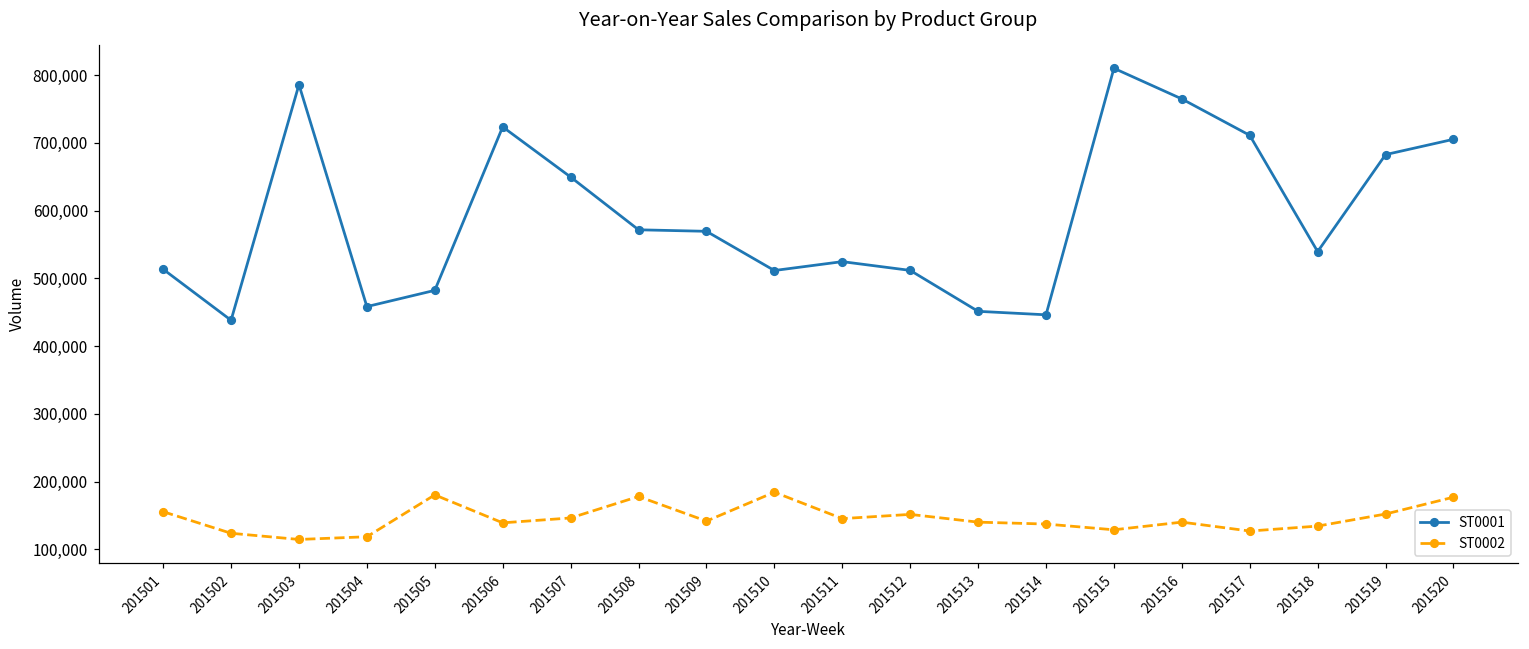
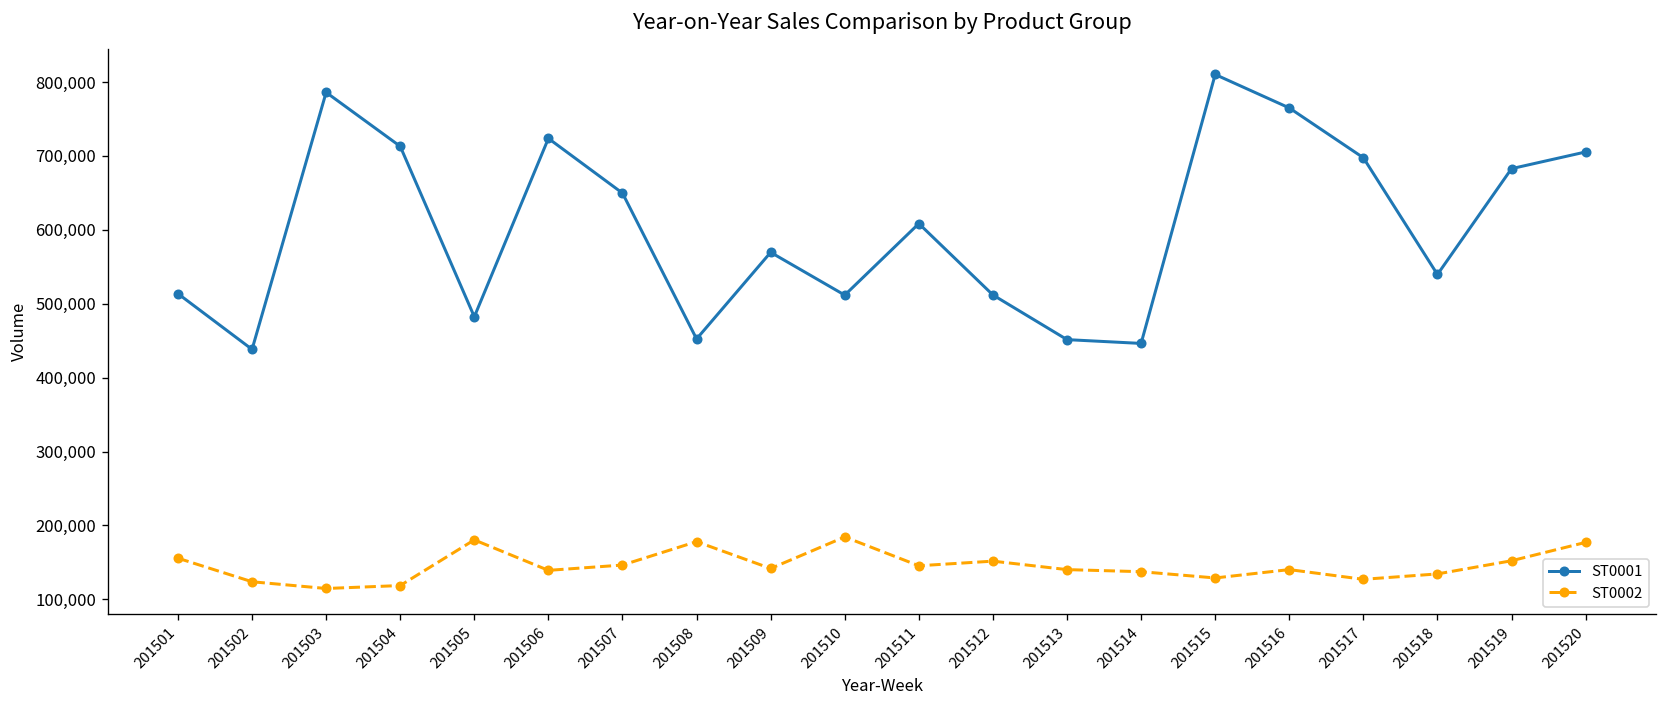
  {
    "ST0001": {
      "201501": "510,000",
      "201502": "440,000",
      "201503": "790,000",
-     "201504": "460,000",
+     "201504": "710,000",
      "201505": "480,000",
      "201506": "720,000",
      "201507": "650,000",
-     "201508": "570,000",
+     "201508": "450,000",
      "201509": "570,000",
      "201510": "510,000",
-     "201511": "520,000",
+     "201511": "610,000",
      "201512": "510,000",
      "201513": "450,000",
      "201514": "450,000",
      "201515": "810,000",
      "201516": "760,000",
-     "201517": "710,000",
+     "201517": "700,000",
      "201518": "540,000",
      "201519": "680,000",
      "201520": "710,000"
    },
    "ST0002": {
      "201501": "160,000",
      "201502": "120,000",
      "201503": "110,000",
      "201504": "120,000",
      "201505": "180,000",
      "201506": "140,000",
      "201507": "150,000",
      "201508": "180,000",
      "201509": "140,000",
      "201510": "180,000",
      "201511": "150,000",
      "201512": "150,000",
      "201513": "140,000",
      "201514": "140,000",
      "201515": "130,000",
      "201516": "140,000",
      "201517": "130,000",
      "201518": "130,000",
      "201519": "150,000",
      "201520": "180,000"
    }
  }
